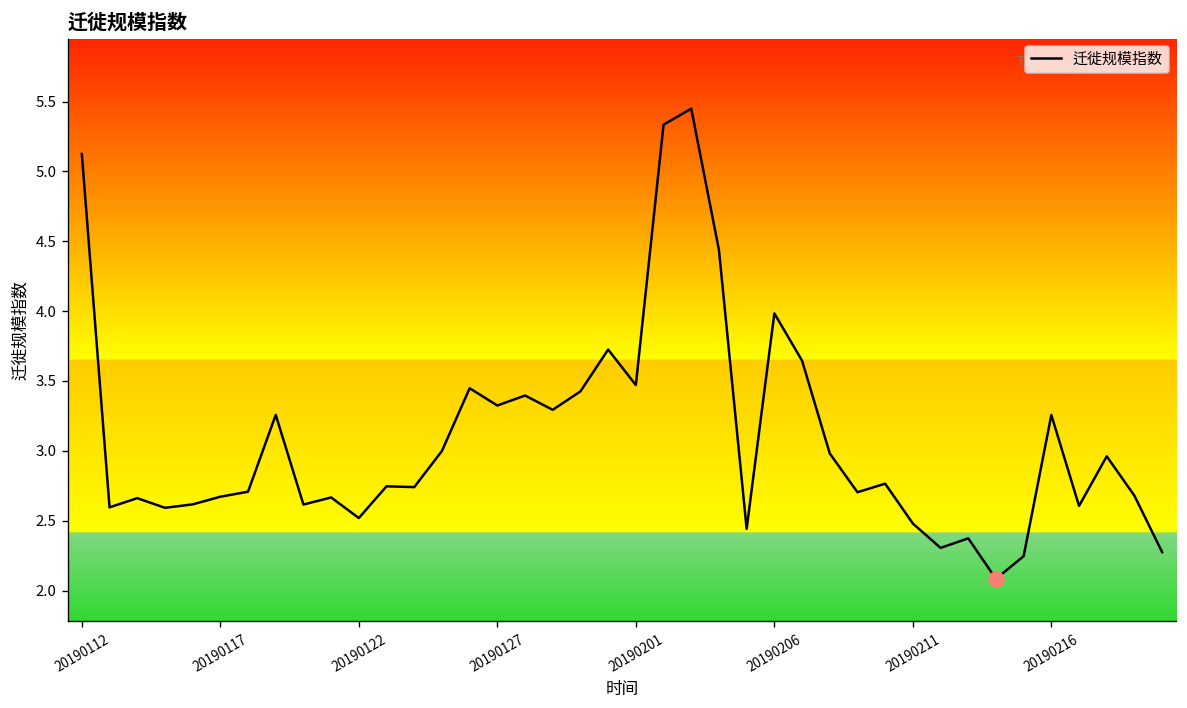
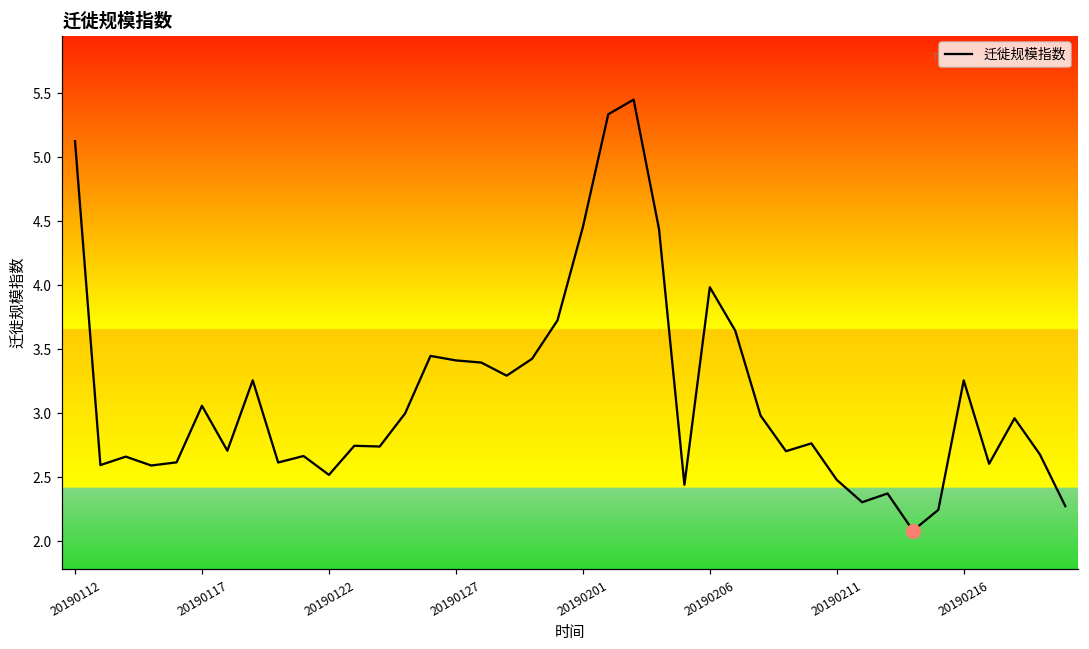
  {
    "迁徙规模指数": {
      "20190112": 5.12,
-     "20190117": 2.67,
+     "20190117": 3.06,
      "20190122": 2.52,
-     "20190127": 3.32,
-     "20190201": 3.47,
+     "20190127": 3.41,
+     "20190201": 4.45,
      "20190206": 3.98,
      "20190211": 2.48,
      "20190216": 3.26
    }
  }
